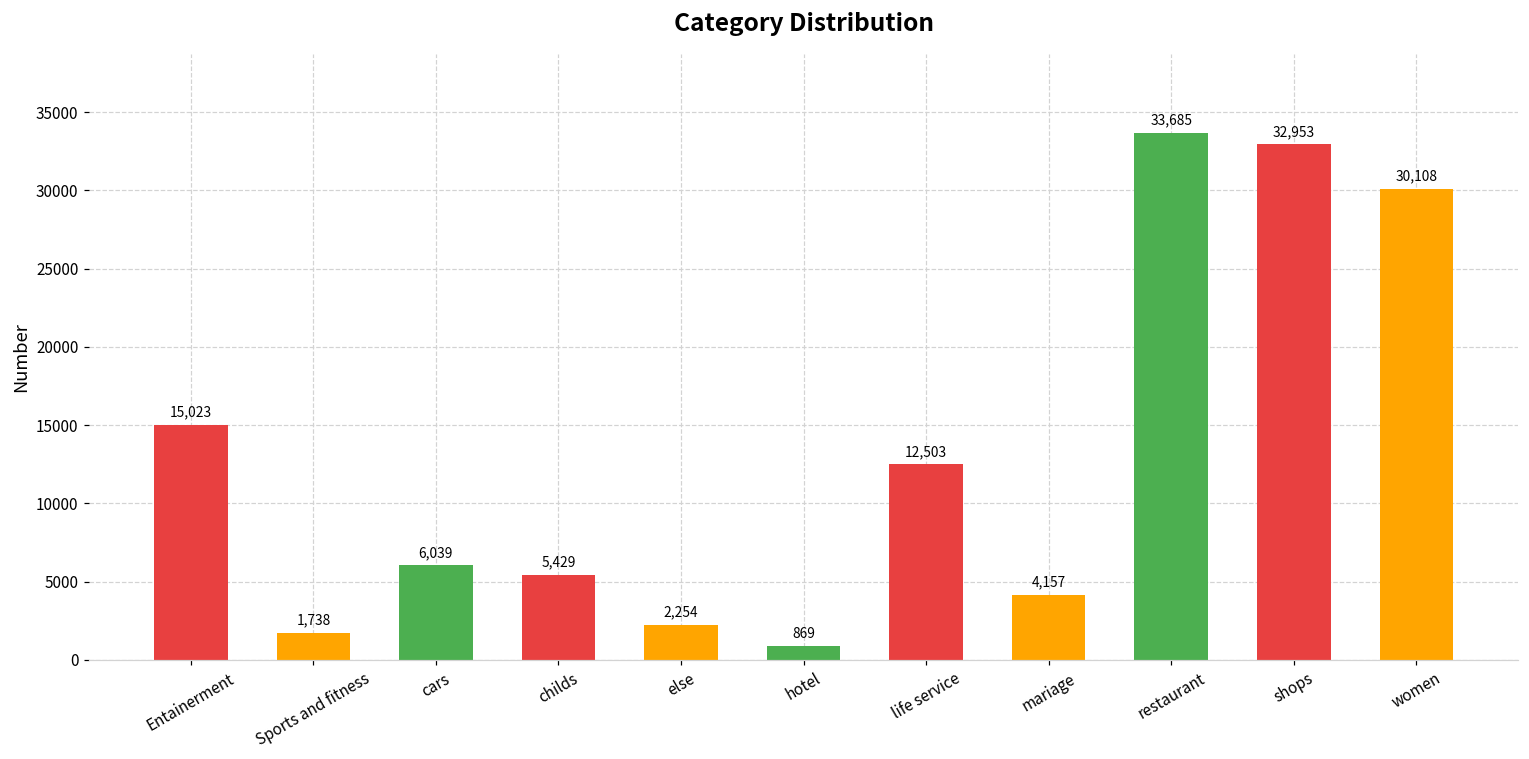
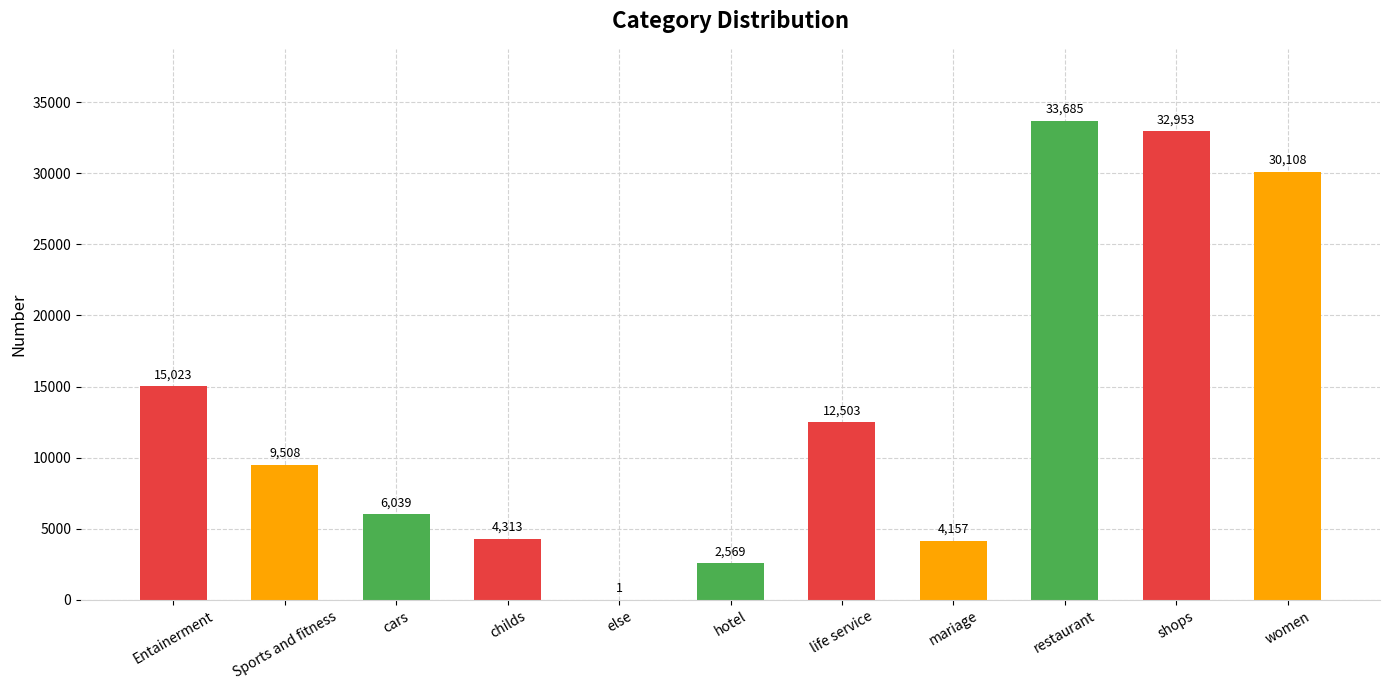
  {
    "Entainerment": "15,023",
-   "Sports and fitness": "1,738",
+   "Sports and fitness": "9,508",
    "cars": "6,039",
-   "childs": "5,429",
-   "else": "2,254",
-   "hotel": "869",
+   "childs": "4,313",
+   "else": "1",
+   "hotel": "2,569",
    "life service": "12,503",
    "mariage": "4,157",
    "restaurant": "33,685",
    "shops": "32,953",
    "women": "30,108"
  }
